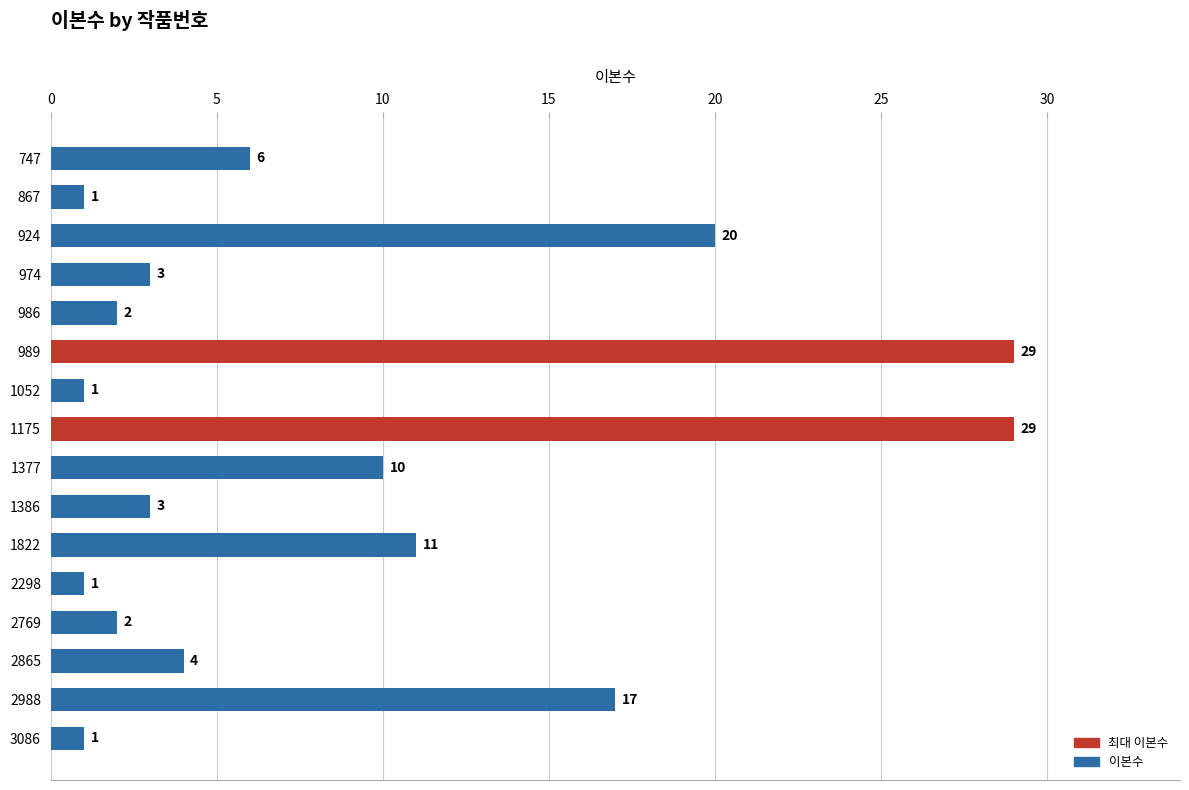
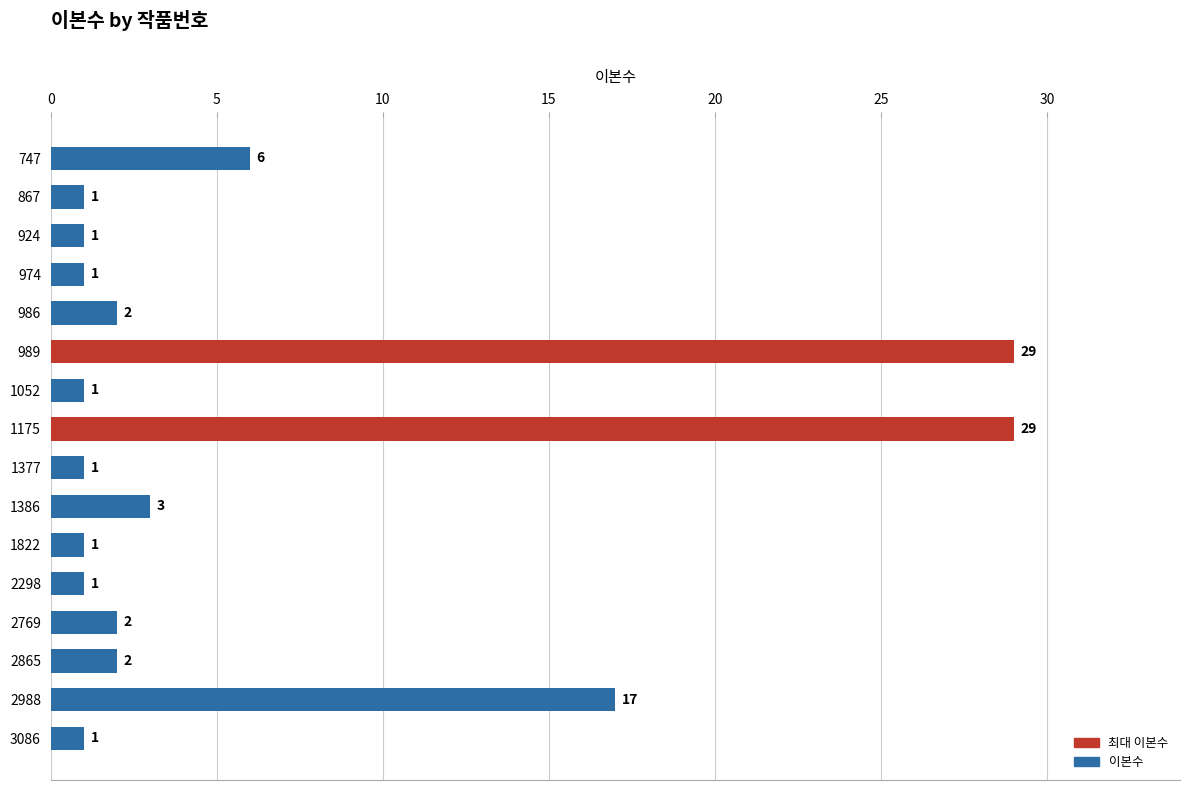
  {
    "747": 6,
    "867": 1,
-   "924": 20,
-   "974": 3,
+   "924": 1,
+   "974": 1,
    "986": 2,
    "989": 29,
    "1052": 1,
    "1175": 29,
-   "1377": 10,
+   "1377": 1,
    "1386": 3,
-   "1822": 11,
+   "1822": 1,
    "2298": 1,
    "2769": 2,
-   "2865": 4,
+   "2865": 2,
    "2988": 17,
    "3086": 1
  }
